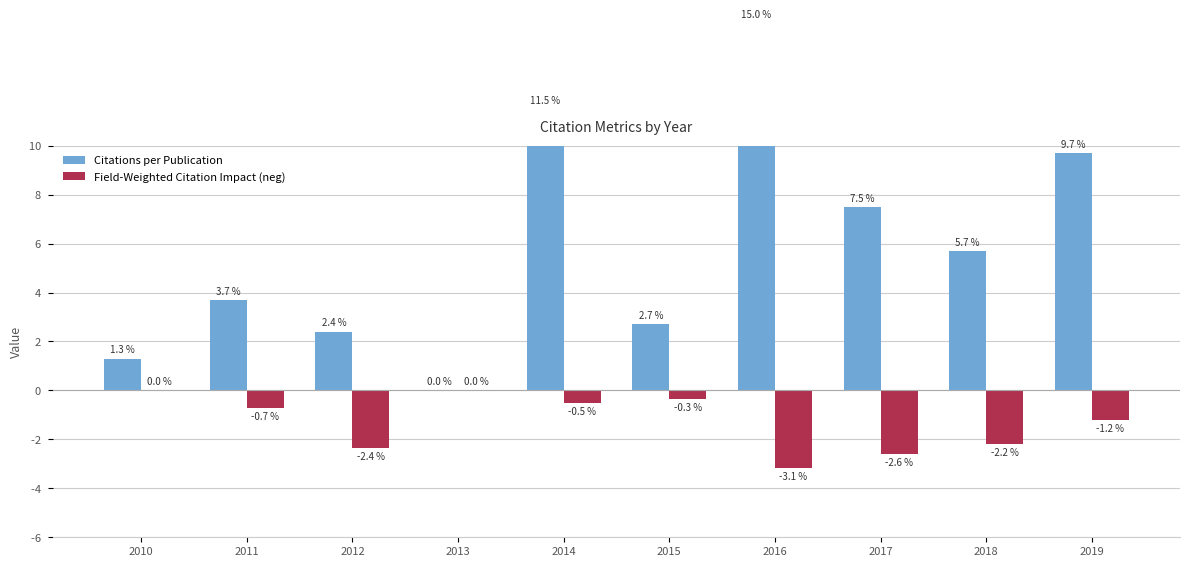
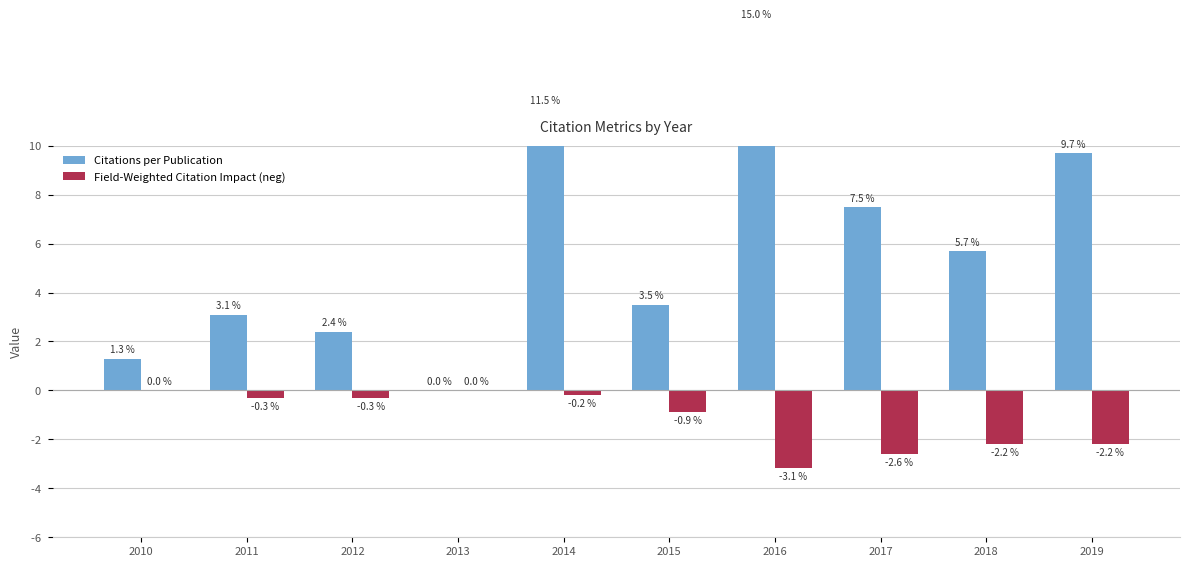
  {
    "Citations per Publication": {
      "2010": "1.3 %",
-     "2011": "3.7 %",
+     "2011": "3.1 %",
      "2012": "2.4 %",
      "2013": "0.0 %",
-     "2015": "2.7 %",
+     "2015": "3.5 %",
      "2017": "7.5 %",
      "2018": "5.7 %",
      "2019": "9.7 %"
    },
    "Field-Weighted Citation Impact (neg)": {
      "2010": "0.0 %",
-     "2011": "-0.7 %",
-     "2012": "-2.4 %",
+     "2011": "-0.3 %",
+     "2012": "-0.3 %",
      "2013": "0.0 %",
-     "2014": "-0.5 %",
-     "2015": "-0.3 %",
+     "2014": "-0.2 %",
+     "2015": "-0.9 %",
      "2016": "-3.1 %",
      "2017": "-2.6 %",
      "2018": "-2.2 %",
-     "2019": "-1.2 %"
+     "2019": "-2.2 %"
    }
  }
